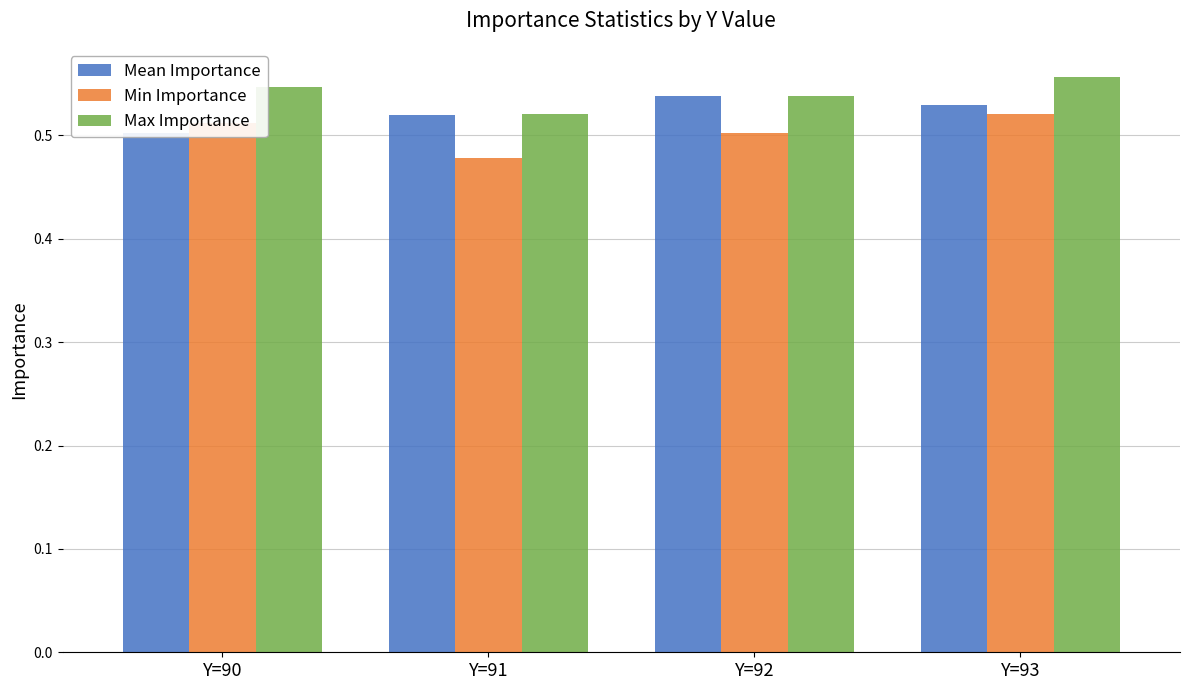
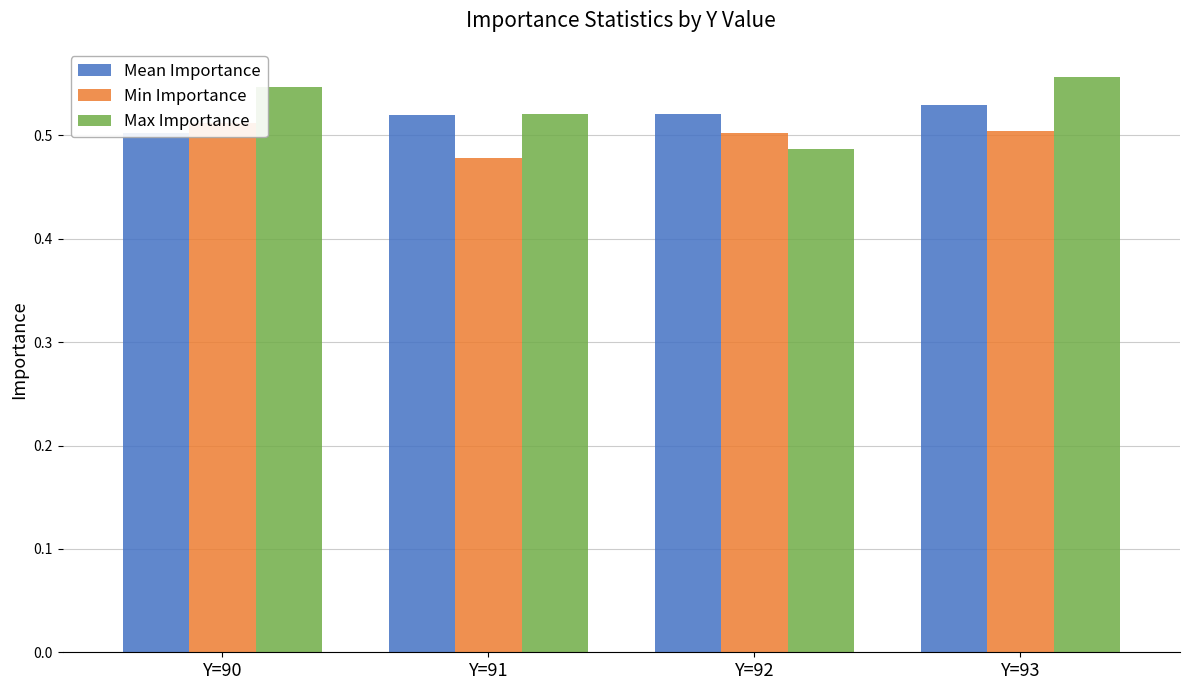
  {
    "Mean Importance": {
      "Y=91": 0.520,
-     "Y=92": 0.539,
+     "Y=92": 0.521,
      "Y=93": 0.529
    },
    "Min Importance": {
      "Y=91": 0.478,
      "Y=92": 0.502,
-     "Y=93": 0.521
+     "Y=93": 0.504
    },
    "Max Importance": {
      "Y=90": 0.547,
      "Y=91": 0.520,
-     "Y=92": 0.539,
+     "Y=92": 0.486,
      "Y=93": 0.557
    }
  }
